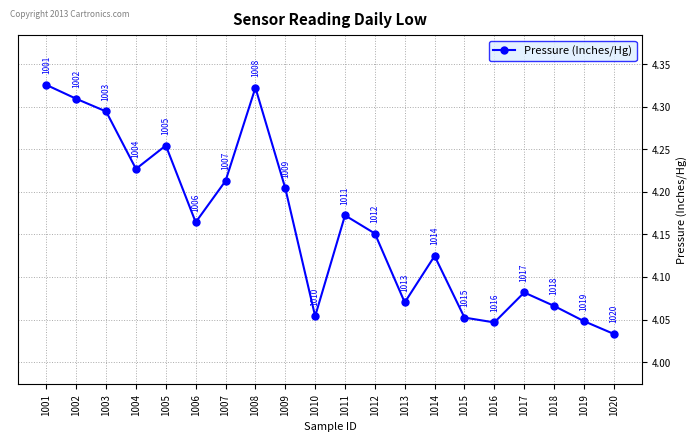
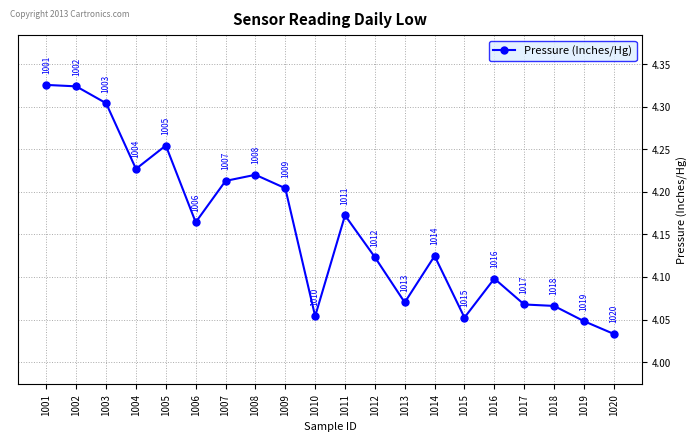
  {
-   "1002": 4.31,
-   "1003": 4.29,
-   "1008": 4.32,
-   "1012": 4.15,
-   "1016": 4.05,
-   "1017": 4.08
+   "1002": 4.32,
+   "1003": 4.30,
+   "1008": 4.22,
+   "1012": 4.12,
+   "1016": 4.10,
+   "1017": 4.07
  }
